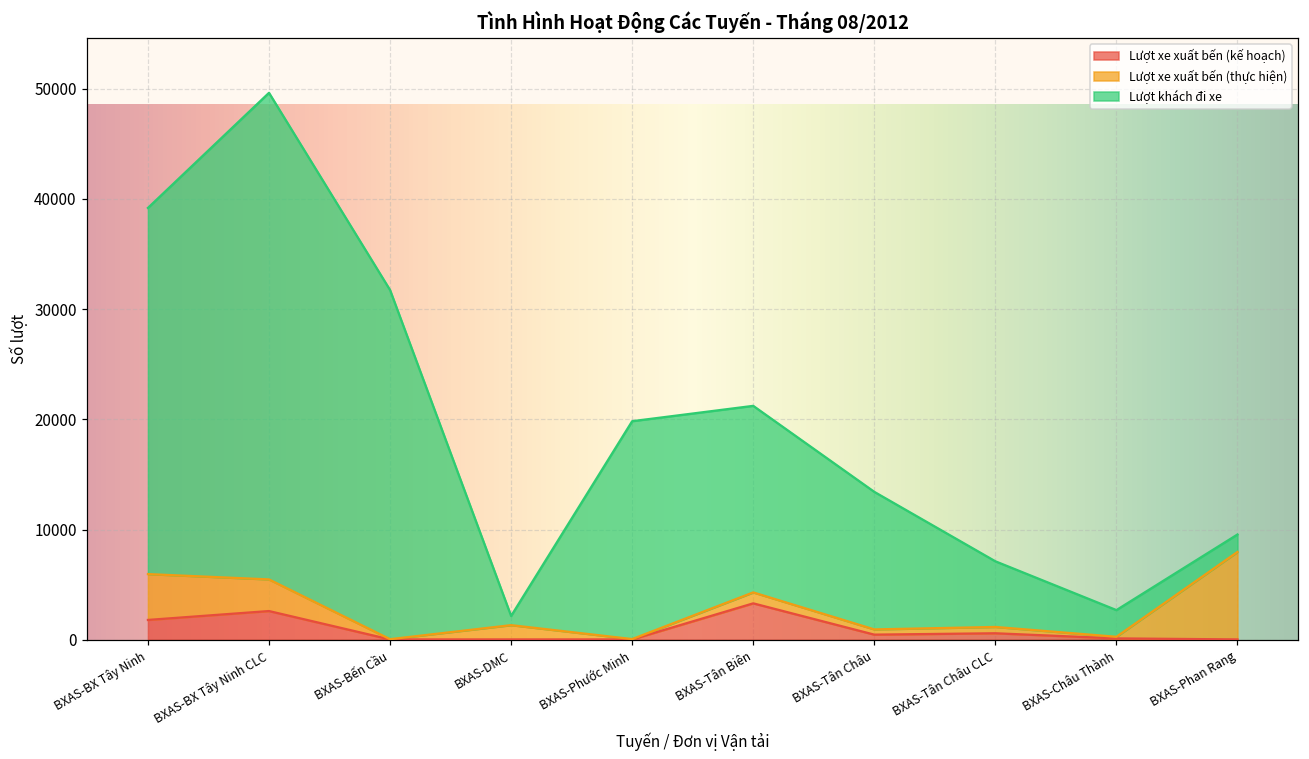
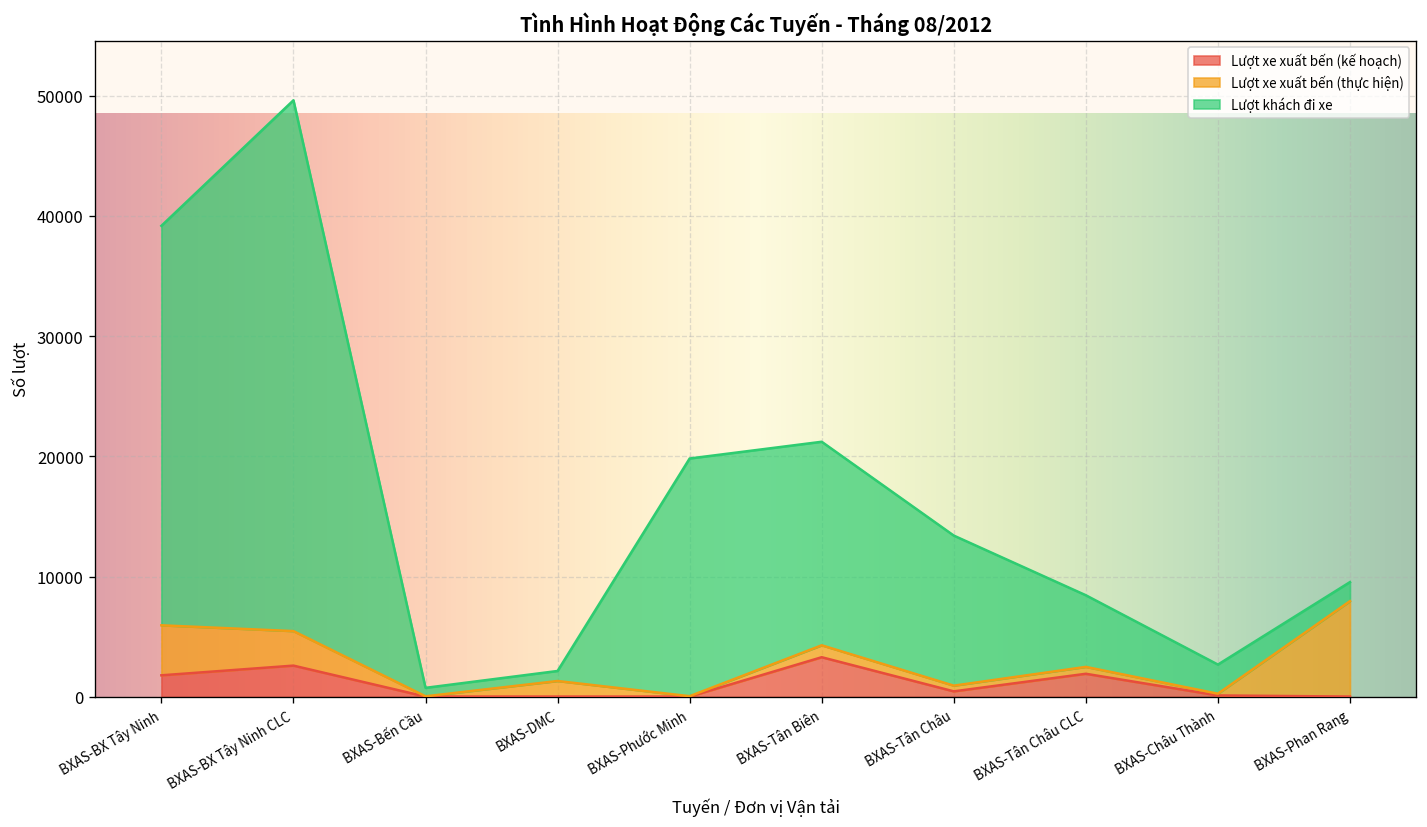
  {
    "Lượt xe xuất bến (kế hoạch)": {
      "BXAS-BX Tây Ninh": 1800,
      "BXAS-BX Tây Ninh CLC": 2600,
      "BXAS-DMC": 0,
      "BXAS-Tân Biên": 3300,
      "BXAS-Tân Châu": 500,
-     "BXAS-Tân Châu CLC": 600,
+     "BXAS-Tân Châu CLC": 1900,
      "BXAS-Phan Rang": 0
    },
    "Lượt xe xuất bến (thực hiện)": {
      "BXAS-BX Tây Ninh": 4200,
      "BXAS-BX Tây Ninh CLC": 2900,
      "BXAS-DMC": 1300,
      "BXAS-Tân Biên": 1000,
      "BXAS-Tân Châu": 500,
      "BXAS-Tân Châu CLC": 600,
      "BXAS-Phan Rang": 7900
    },
    "Lượt khách đi xe": {
      "BXAS-BX Tây Ninh": 33200,
      "BXAS-BX Tây Ninh CLC": 44100,
-     "BXAS-Bến Cầu": 31700,
+     "BXAS-Bến Cầu": 700,
      "BXAS-DMC": 800,
      "BXAS-Phước Minh": 19800,
      "BXAS-Tân Biên": 16900,
      "BXAS-Tân Châu": 12500,
      "BXAS-Tân Châu CLC": 6000,
      "BXAS-Châu Thành": 2400,
      "BXAS-Phan Rang": 1600
    }
  }
